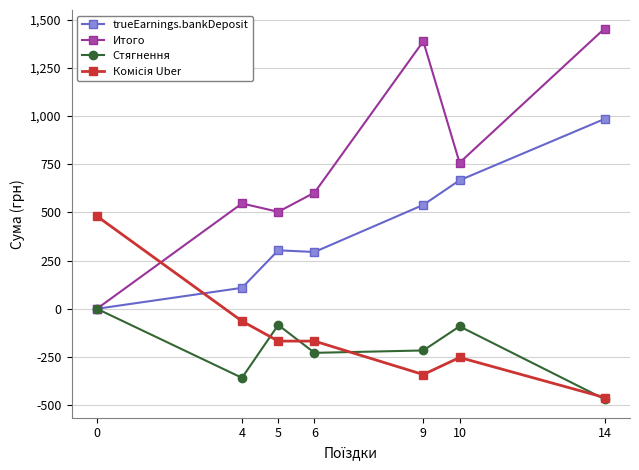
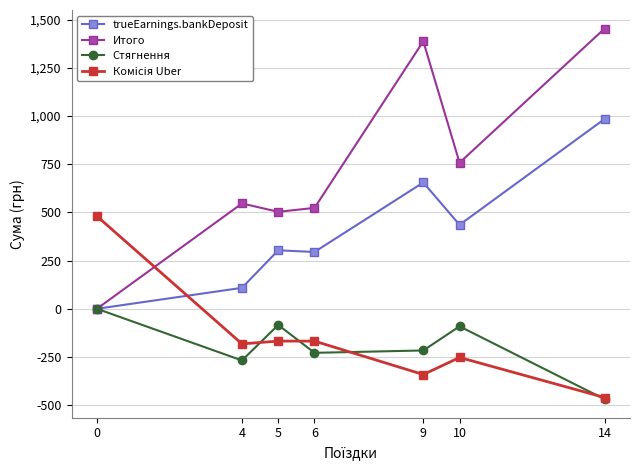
  {
    "trueEarnings.bankDeposit": {
      "4": "110",
      "5": "300",
      "6": "290",
-     "9": "540",
-     "10": "670",
+     "9": "660",
+     "10": "440",
      "14": "980"
    },
    "Итого": {
      "4": "550",
      "5": "500",
-     "6": "600",
+     "6": "520",
      "9": "1,390",
      "10": "760",
      "14": "1,450"
    },
    "Стягнення": {
-     "4": "-360",
+     "4": "-270",
      "5": "-80",
      "6": "-230",
      "9": "-220",
      "10": "-90"
    },
    "Комісія Uber": {
      "0": "480",
-     "4": "-60",
+     "4": "-180",
      "5": "-170",
      "6": "-170",
      "9": "-340",
      "10": "-250"
    }
  }
